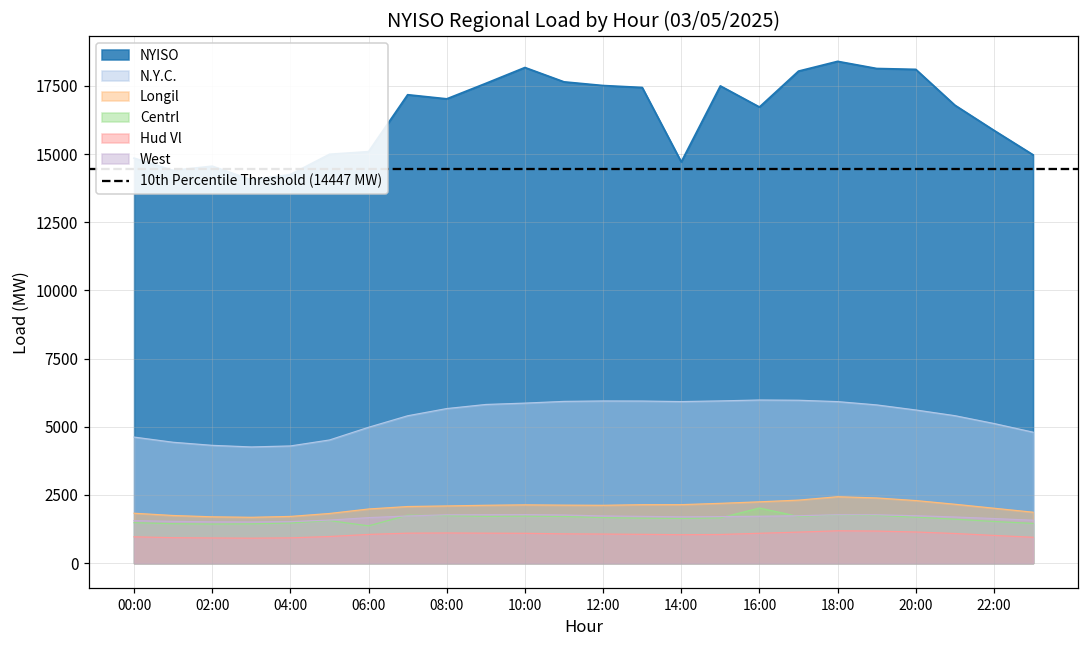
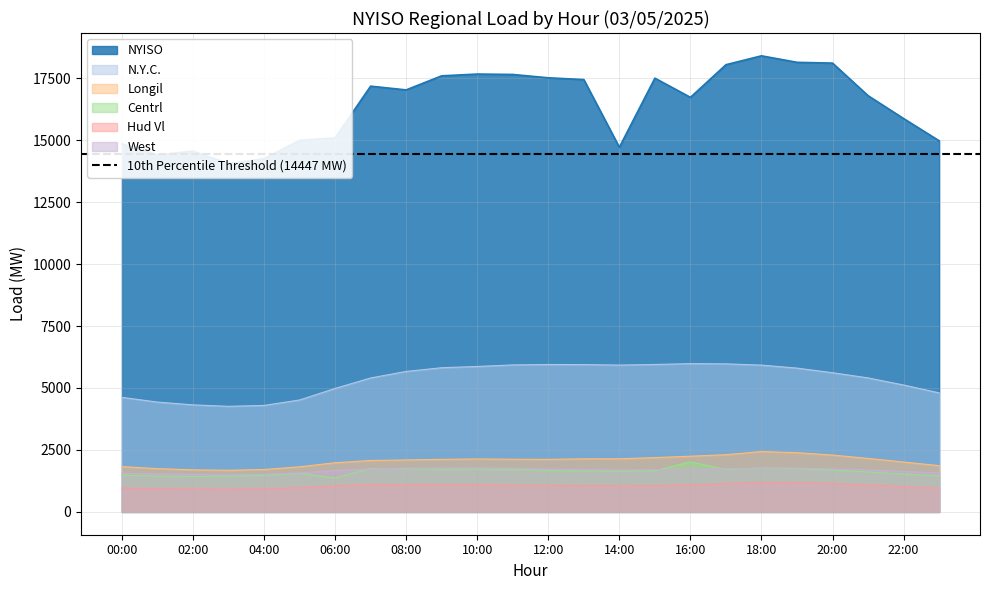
  {
    "NYISO": {
      "08:00": 17000,
-     "10:00": 18200,
+     "10:00": 17700,
      "12:00": 17500,
      "14:00": 14700,
      "16:00": 16700,
      "18:00": 18400,
      "20:00": 18100,
      "22:00": 15900
    },
    "Centrl": {
      "06:00": 1400,
      "16:00": 2000,
      "22:00": 1500
    }
  }
